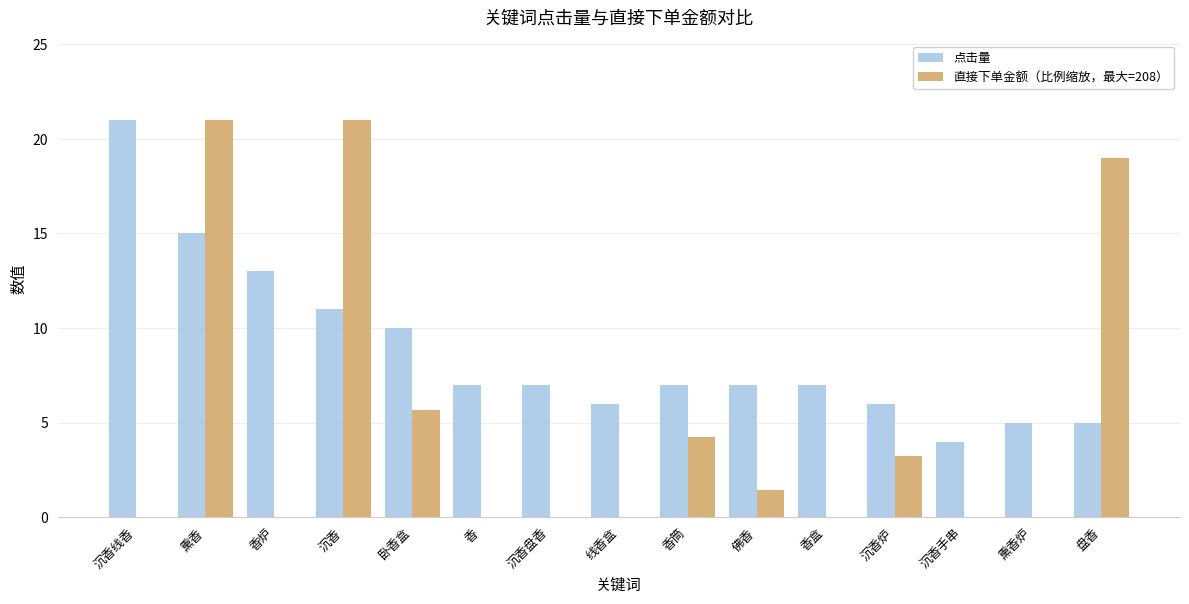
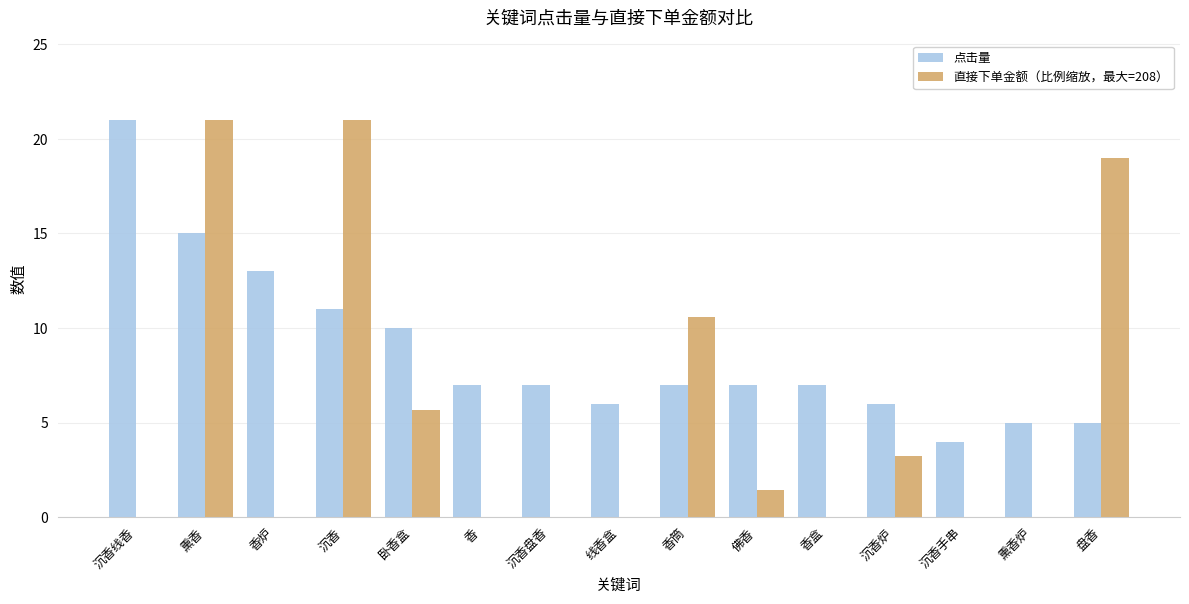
  {
    "点击量": {
      "沉香线香": 21.0,
      "熏香": 15.0,
      "香炉": 13.0,
      "沉香": 11.0,
      "卧香盒": 10.0,
      "香": 7.0,
      "沉香盘香": 7.0,
      "线香盒": 6.0,
      "香筒": 7.0,
      "佛香": 7.0,
      "香盒": 7.0,
      "沉香炉": 6.0,
      "沉香手串": 4.0,
      "熏香炉": 5.0,
      "盘香": 5.0
    },
    "直接下单金额（比例缩放，最大=208）": {
      "沉香线香": 0.0,
      "熏香": 21.0,
      "香炉": 0.0,
      "沉香": 21.0,
      "卧香盒": 5.7,
      "香": 0.0,
      "沉香盘香": 0.0,
      "线香盒": 0.0,
-     "香筒": 4.2,
+     "香筒": 10.6,
      "佛香": 1.4,
      "香盒": 0.0,
      "沉香炉": 3.2,
      "沉香手串": 0.0,
      "熏香炉": 0.0,
      "盘香": 19.0
    }
  }
